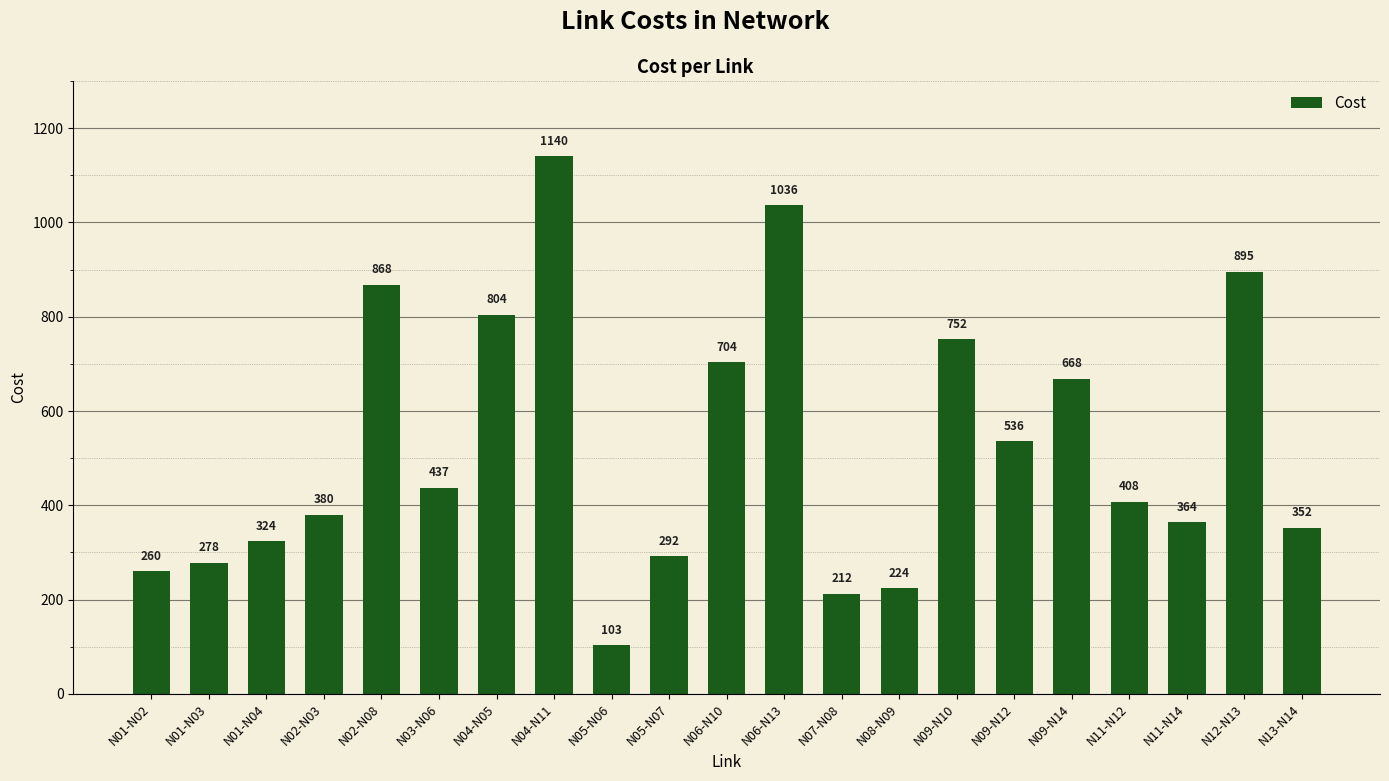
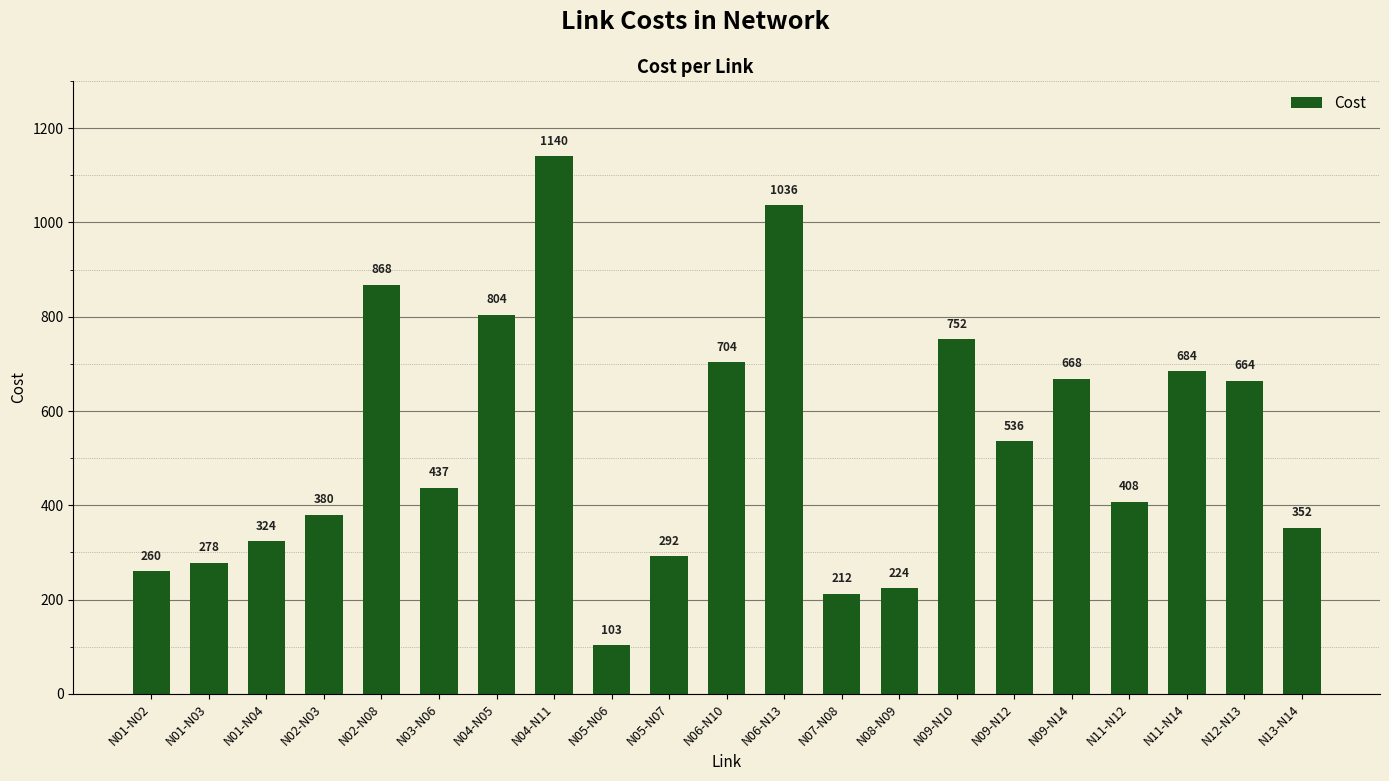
  {
    "N01-N02": 260,
    "N01-N03": 278,
    "N01-N04": 324,
    "N02-N03": 380,
    "N02-N08": 868,
    "N03-N06": 437,
    "N04-N05": 804,
    "N04-N11": 1140,
    "N05-N06": 103,
    "N05-N07": 292,
    "N06-N10": 704,
    "N06-N13": 1036,
    "N07-N08": 212,
    "N08-N09": 224,
    "N09-N10": 752,
    "N09-N12": 536,
    "N09-N14": 668,
    "N11-N12": 408,
-   "N11-N14": 364,
-   "N12-N13": 895,
+   "N11-N14": 684,
+   "N12-N13": 664,
    "N13-N14": 352
  }
